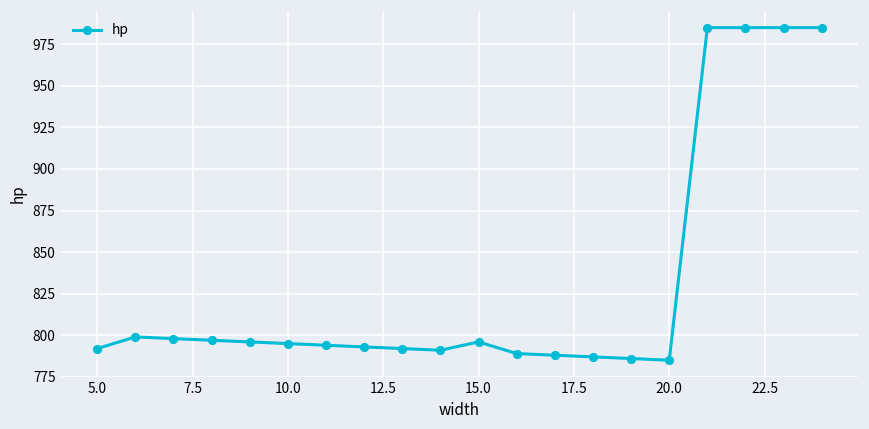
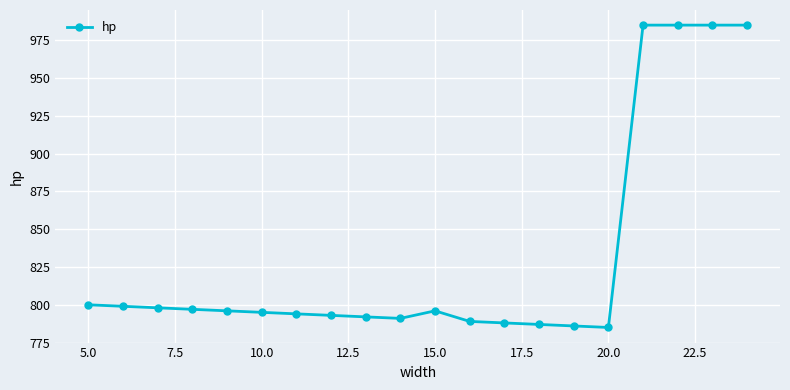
  {
-   "5.0": 792,
+   "5.0": 800,
    "10.0": 795,
    "15.0": 796,
    "20.0": 785
  }
